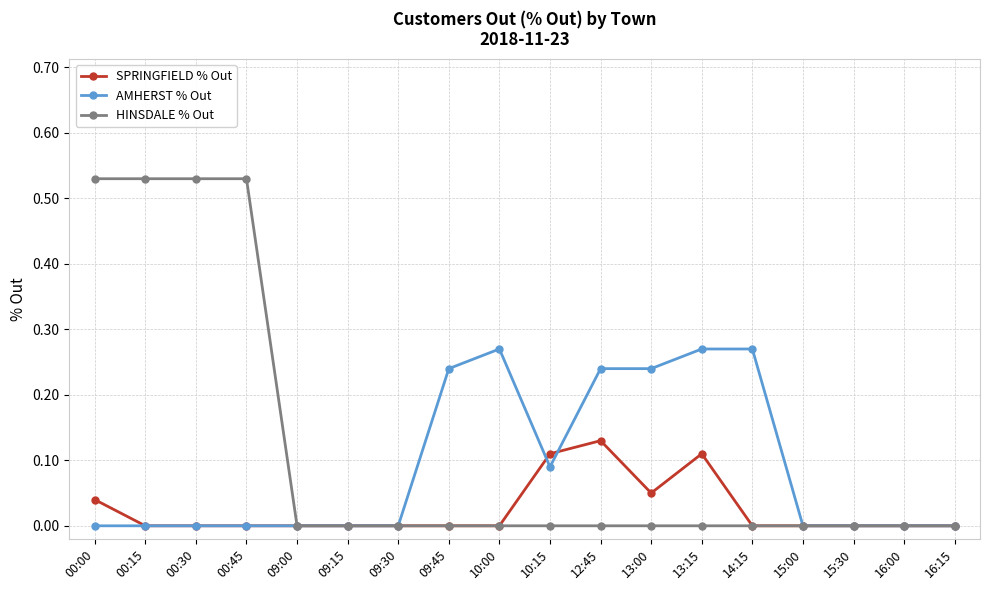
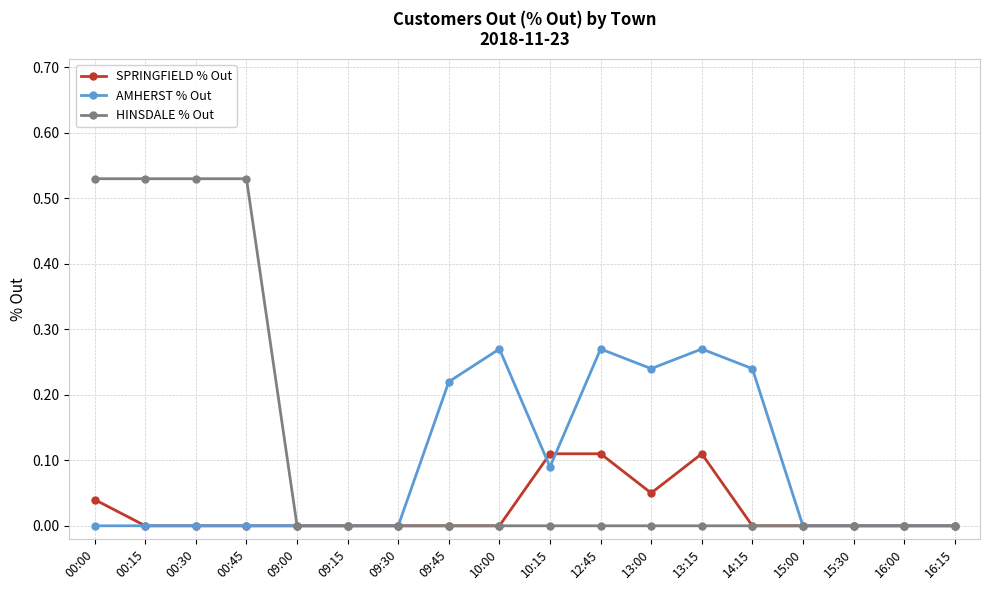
  {
    "SPRINGFIELD % Out": {
      "00:00": 0.04,
      "10:15": 0.11,
-     "12:45": 0.13,
+     "12:45": 0.11,
      "13:00": 0.05,
      "13:15": 0.11
    },
    "AMHERST % Out": {
      "00:00": 0.00,
-     "09:45": 0.24,
+     "09:45": 0.22,
      "10:00": 0.27,
      "10:15": 0.09,
-     "12:45": 0.24,
+     "12:45": 0.27,
      "13:00": 0.24,
      "13:15": 0.27,
-     "14:15": 0.27
+     "14:15": 0.24
    },
    "HINSDALE % Out": {
      "00:00": 0.53,
      "00:15": 0.53,
      "00:30": 0.53,
      "00:45": 0.53,
      "10:15": 0.00,
      "12:45": 0.00,
      "13:00": 0.00,
      "13:15": 0.00
    }
  }
